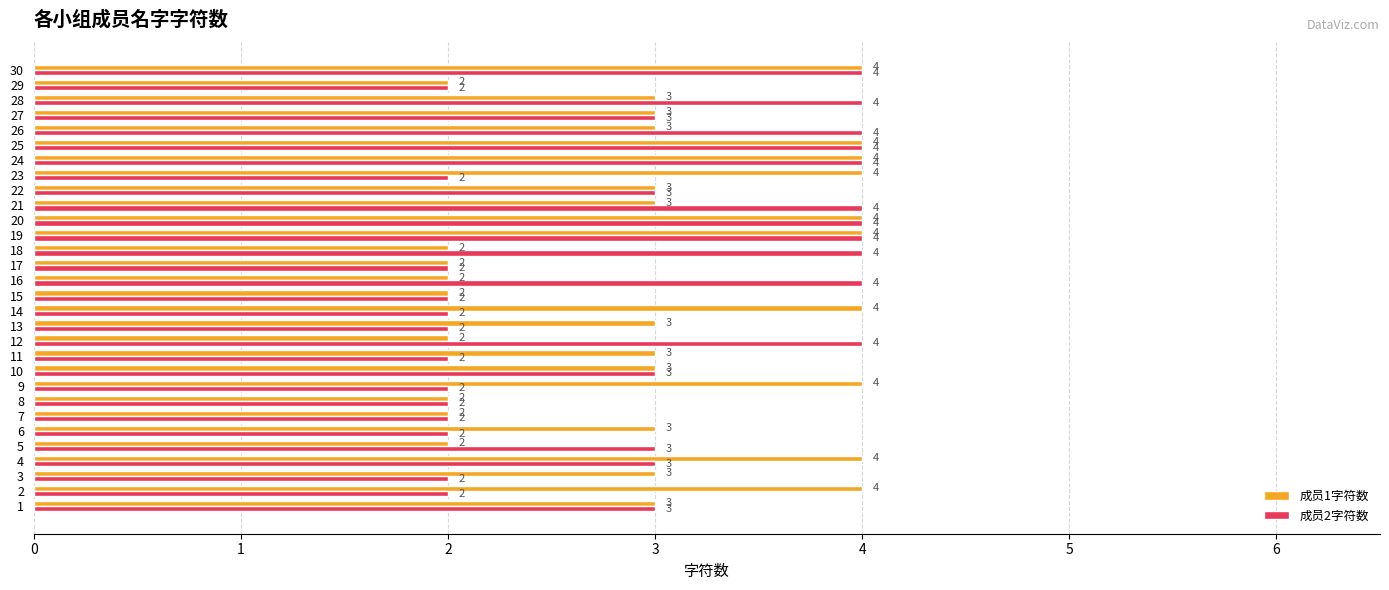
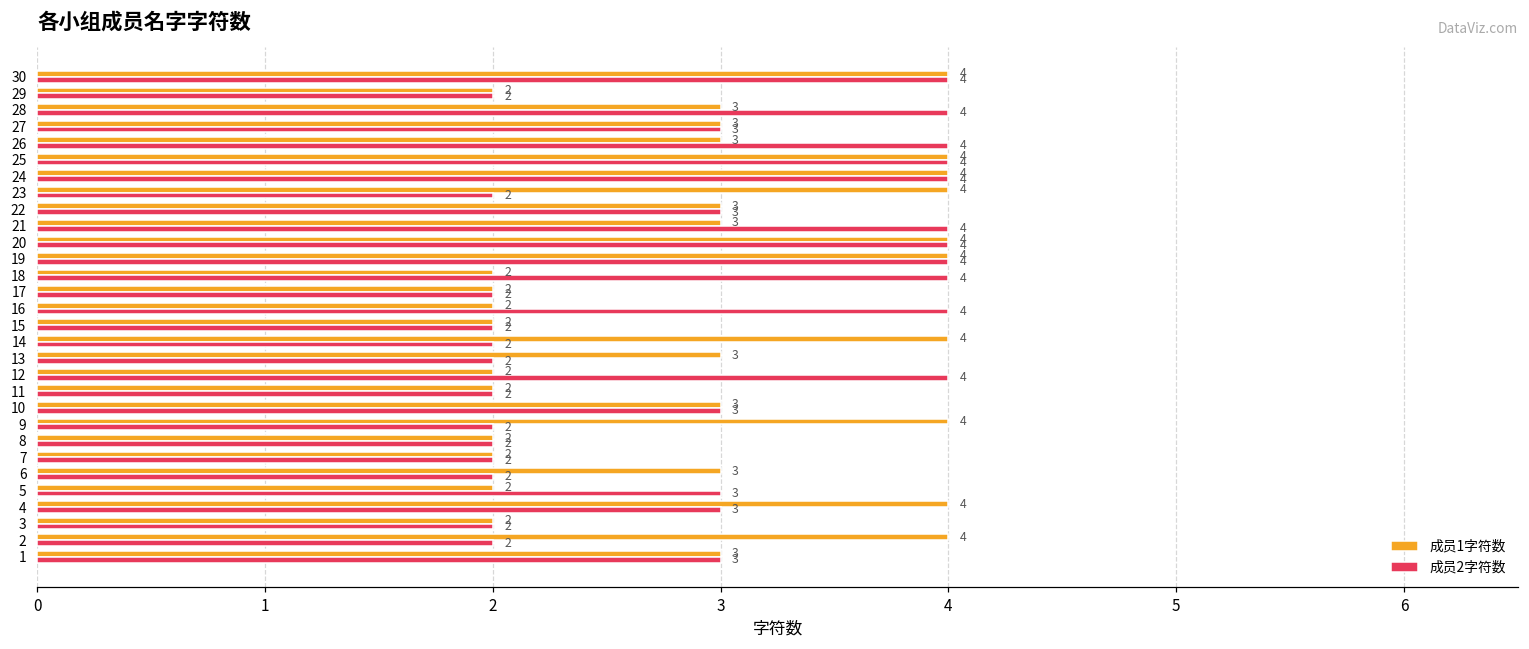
  {
    "成员1字符数": {
      "28": 3,
      "26": 3,
      "23": 4,
      "21": 3,
      "18": 2,
      "16": 2,
      "14": 4,
      "13": 3,
      "12": 2,
-     "11": 3,
+     "11": 2,
      "9": 4,
      "6": 3,
      "5": 2,
      "4": 4,
-     "3": 3,
+     "3": 2,
      "2": 4
    },
    "成员2字符数": {
      "28": 4,
      "26": 4,
      "23": 2,
      "21": 4,
      "18": 4,
      "16": 4,
      "14": 2,
      "13": 2,
      "12": 4,
      "11": 2,
      "9": 2,
      "6": 2,
      "5": 3,
      "4": 3,
      "3": 2,
      "2": 2
    }
  }
